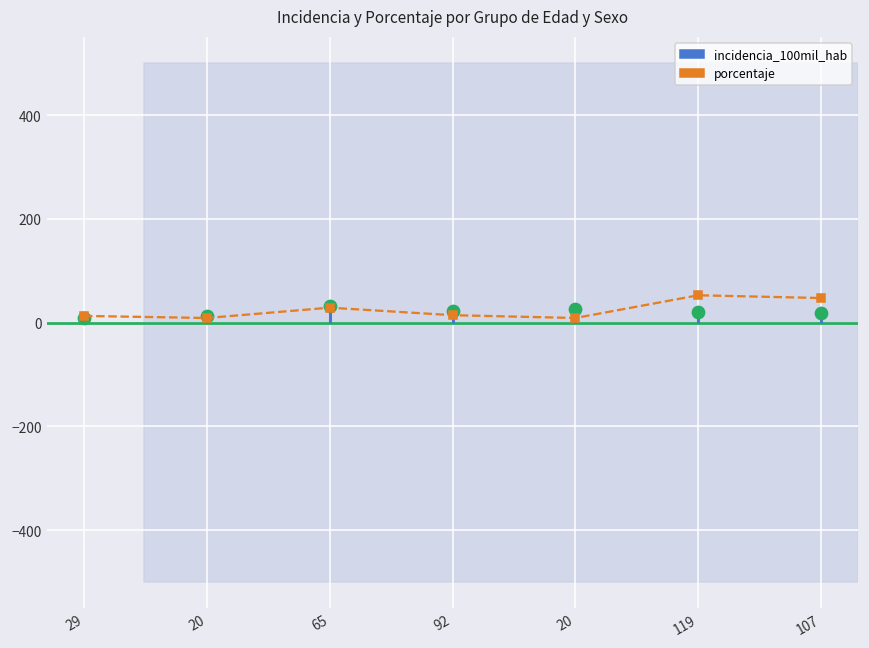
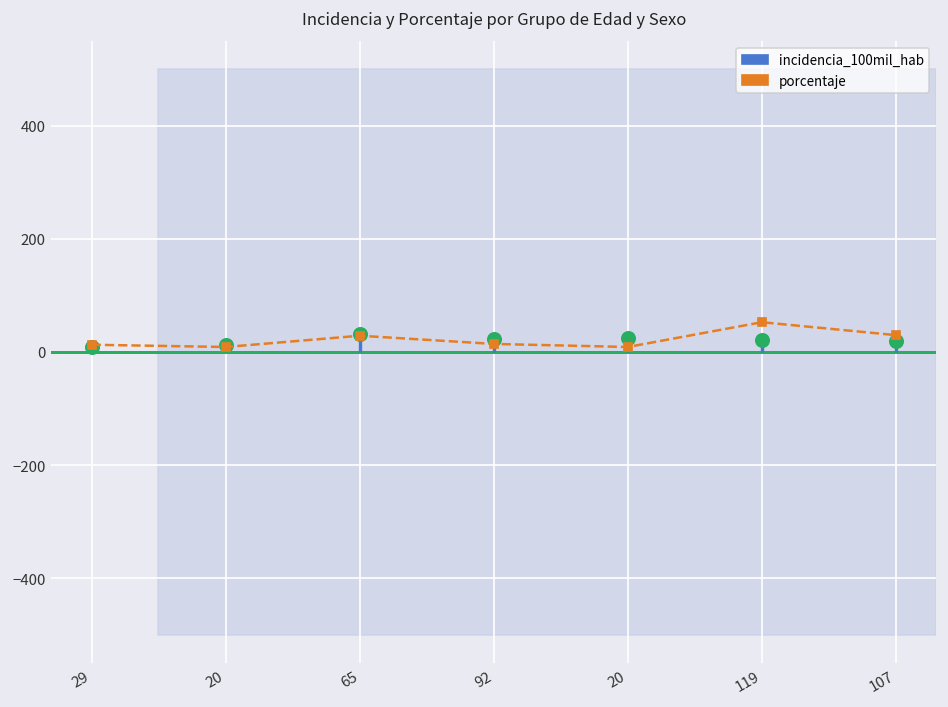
  {
    "porcentaje": {
      "92": 10,
      "119": 50,
-     "107": 50
+     "107": 30
    }
  }
